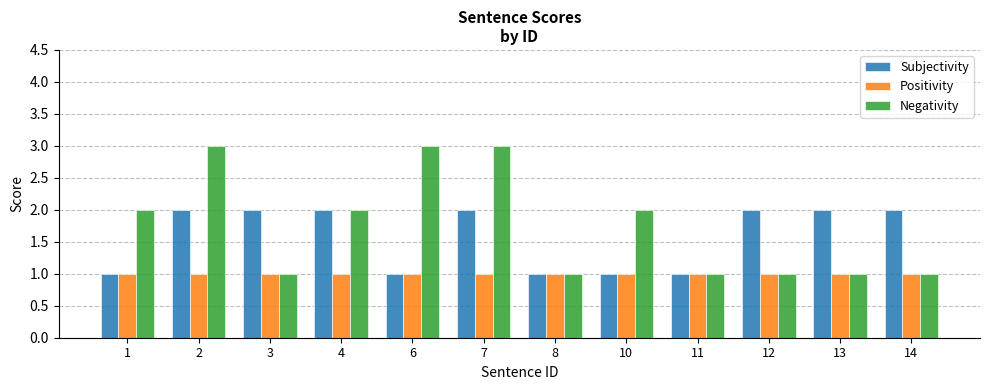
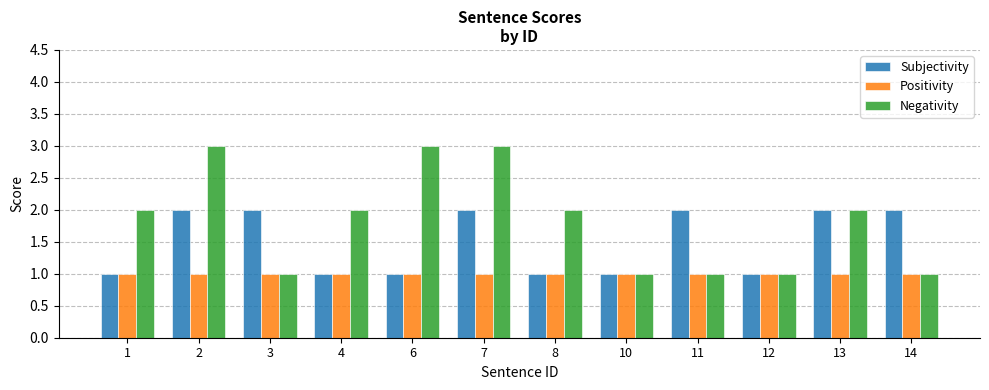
  {
    "Subjectivity": {
      "1": 1,
      "2": 2,
      "3": 2,
-     "4": 2,
+     "4": 1,
      "6": 1,
      "7": 2,
      "8": 1,
      "10": 1,
-     "11": 1,
-     "12": 2,
+     "11": 2,
+     "12": 1,
      "13": 2,
      "14": 2
    },
    "Positivity": {
      "1": 1,
      "2": 1,
      "3": 1,
      "4": 1,
      "6": 1,
      "7": 1,
      "8": 1,
      "10": 1,
      "11": 1,
      "12": 1,
      "13": 1,
      "14": 1
    },
    "Negativity": {
      "1": 2,
      "2": 3,
      "3": 1,
      "4": 2,
      "6": 3,
      "7": 3,
-     "8": 1,
-     "10": 2,
+     "8": 2,
+     "10": 1,
      "11": 1,
      "12": 1,
-     "13": 1,
+     "13": 2,
      "14": 1
    }
  }
